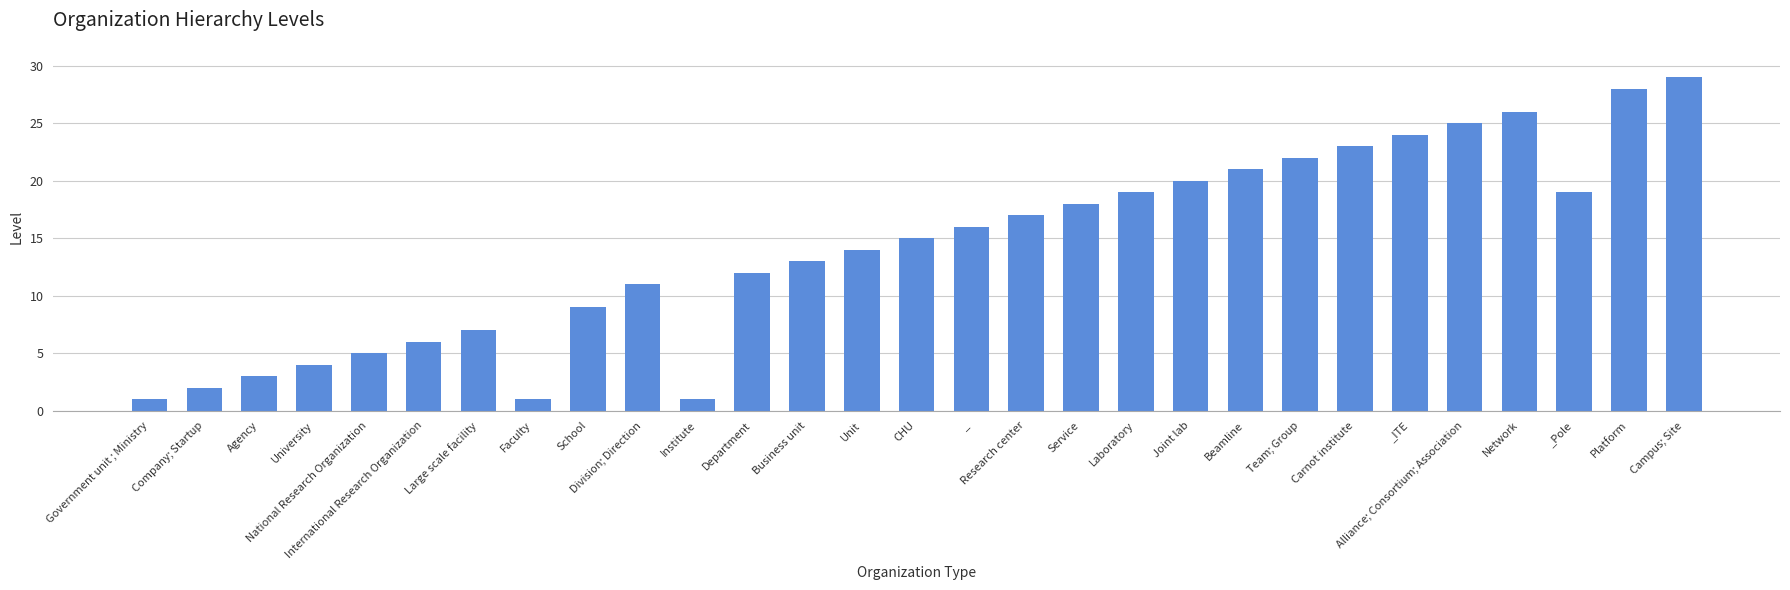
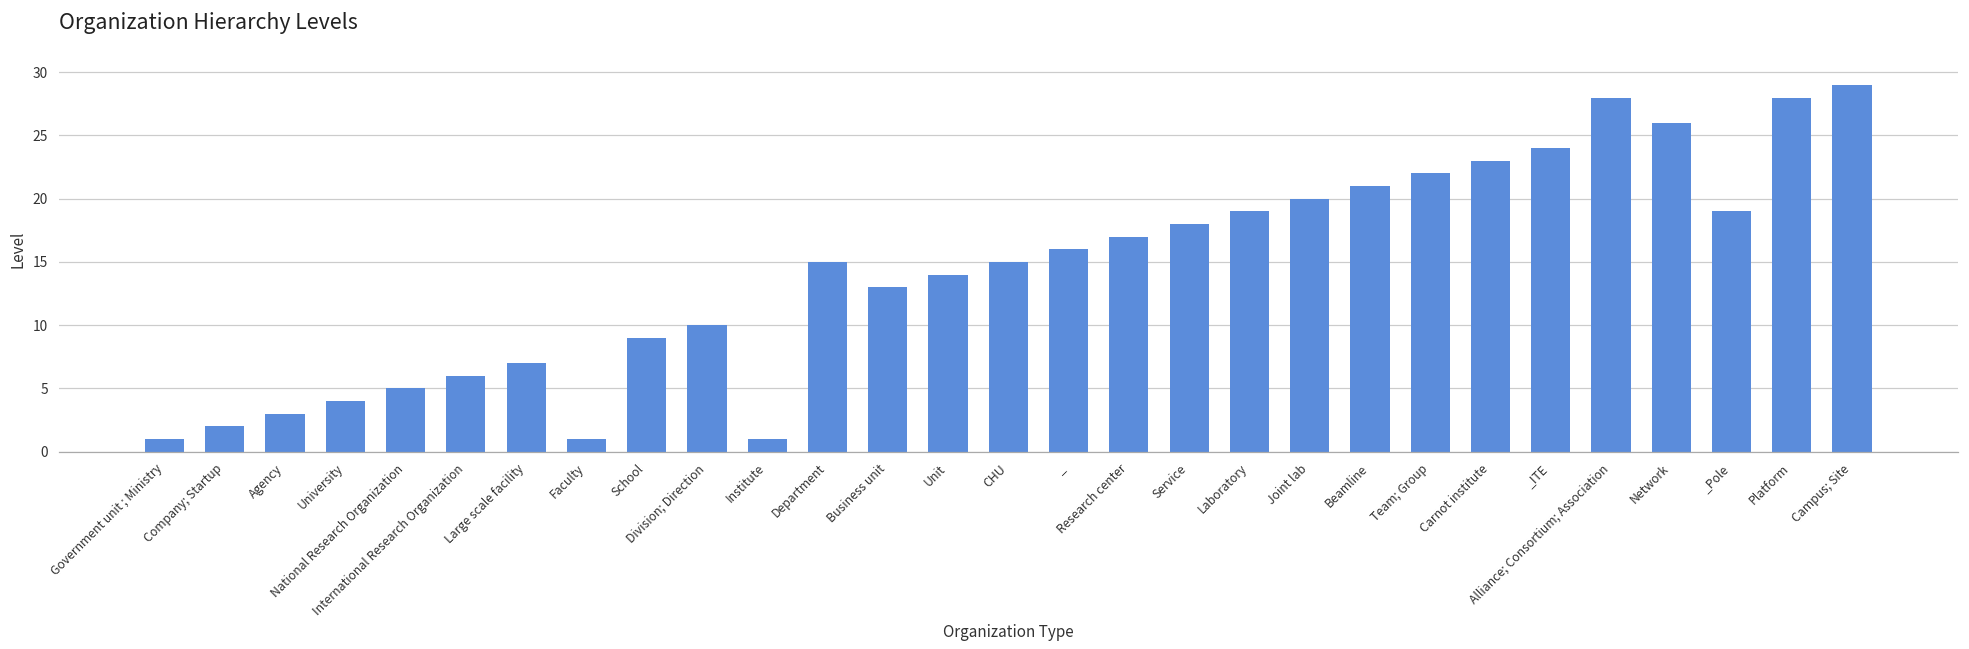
  {
    "Government unit ; Ministry": 1,
    "Company; Startup": 2,
    "Agency": 3,
    "University": 4,
    "National Research Organization": 5,
    "International Research Organization": 6,
    "Large scale facility": 7,
    "Faculty": 1,
    "School": 9,
-   "Division; Direction": 11,
+   "Division; Direction": 10,
    "Institute": 1,
-   "Department": 12,
+   "Department": 15,
    "Business unit": 13,
    "Unit": 14,
    "CHU": 15,
    "_": 16,
    "Research center": 17,
    "Service": 18,
    "Laboratory": 19,
    "Joint lab": 20,
    "Beamline": 21,
    "Team; Group": 22,
    "Carnot institute": 23,
    "_ITE": 24,
-   "Alliance; Consortium; Association": 25,
+   "Alliance; Consortium; Association": 28,
    "Network": 26,
    "_Pole": 19,
    "Platform": 28,
    "Campus; Site": 29
  }
